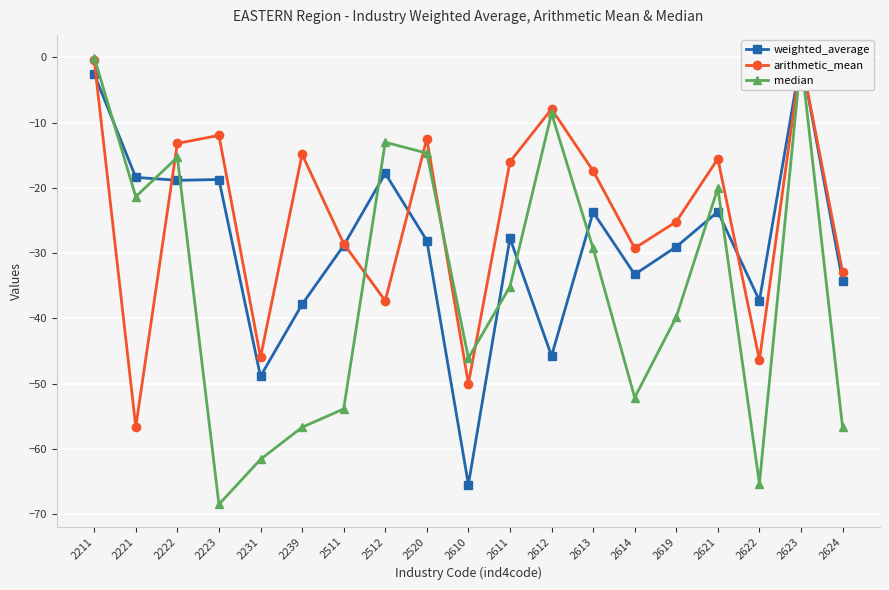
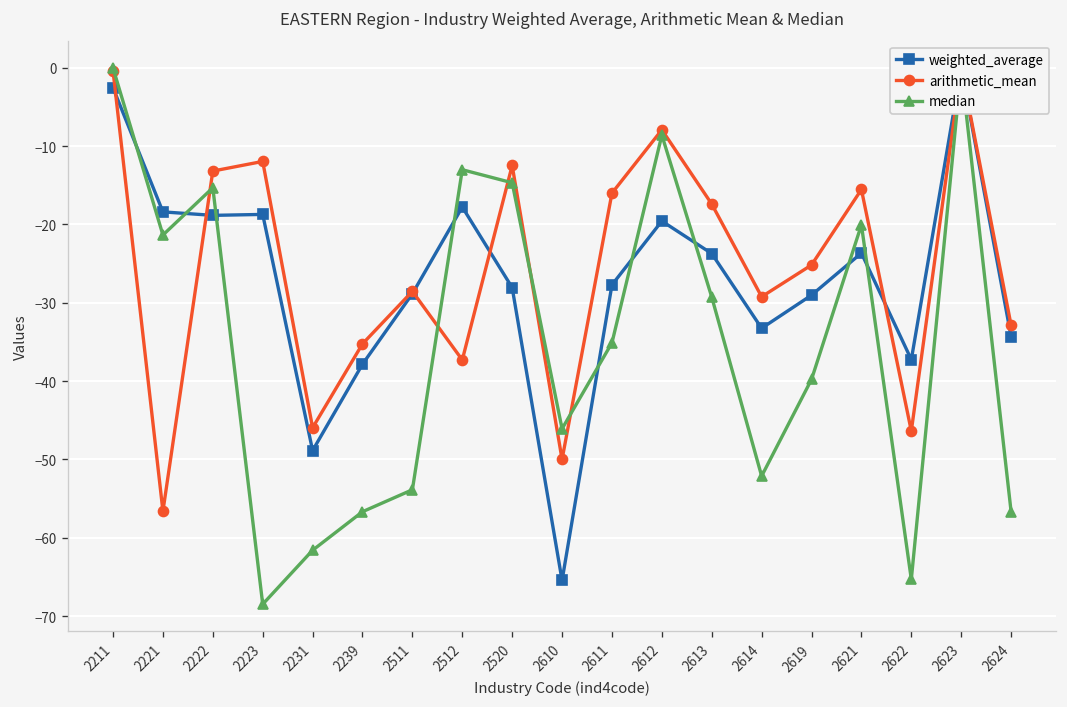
  {
    "weighted_average": {
      "2211": -3,
      "2221": -18,
      "2222": -19,
      "2223": -19,
      "2231": -49,
      "2239": -38,
      "2512": -18,
      "2520": -28,
      "2610": -65,
      "2611": -28,
-     "2612": -46,
+     "2612": -20,
      "2613": -24,
      "2614": -33,
      "2619": -29,
      "2621": -24,
      "2622": -37,
      "2624": -34
    },
    "arithmetic_mean": {
      "2221": -57,
      "2222": -13,
      "2223": -12,
      "2231": -46,
-     "2239": -15,
+     "2239": -35,
      "2512": -37,
      "2520": -12,
      "2610": -50,
      "2611": -16,
      "2612": -8,
      "2613": -17,
      "2614": -29,
      "2619": -25,
      "2621": -16,
      "2622": -46,
      "2624": -33
    },
    "median": {
      "2221": -21,
      "2222": -15,
      "2223": -68,
      "2231": -62,
      "2239": -57,
      "2511": -54,
      "2512": -13,
      "2520": -15,
      "2610": -46,
      "2611": -35,
      "2612": -9,
      "2613": -29,
      "2614": -52,
      "2619": -40,
      "2621": -20,
      "2622": -65,
      "2624": -57
    }
  }
